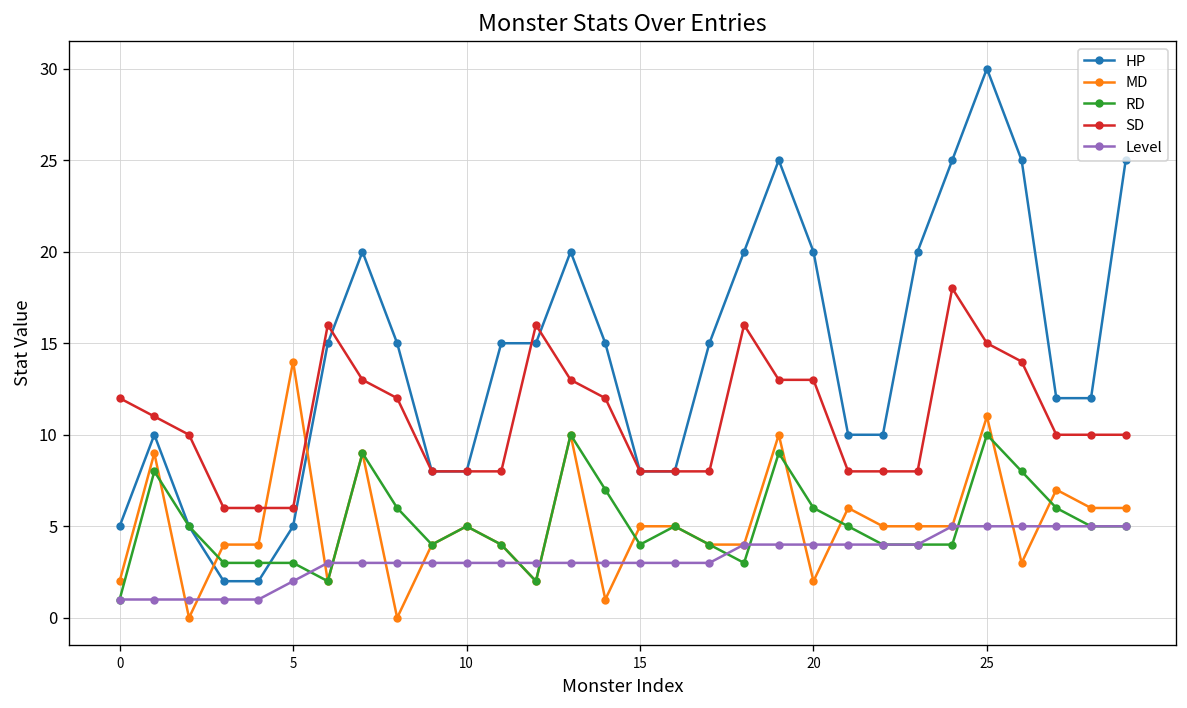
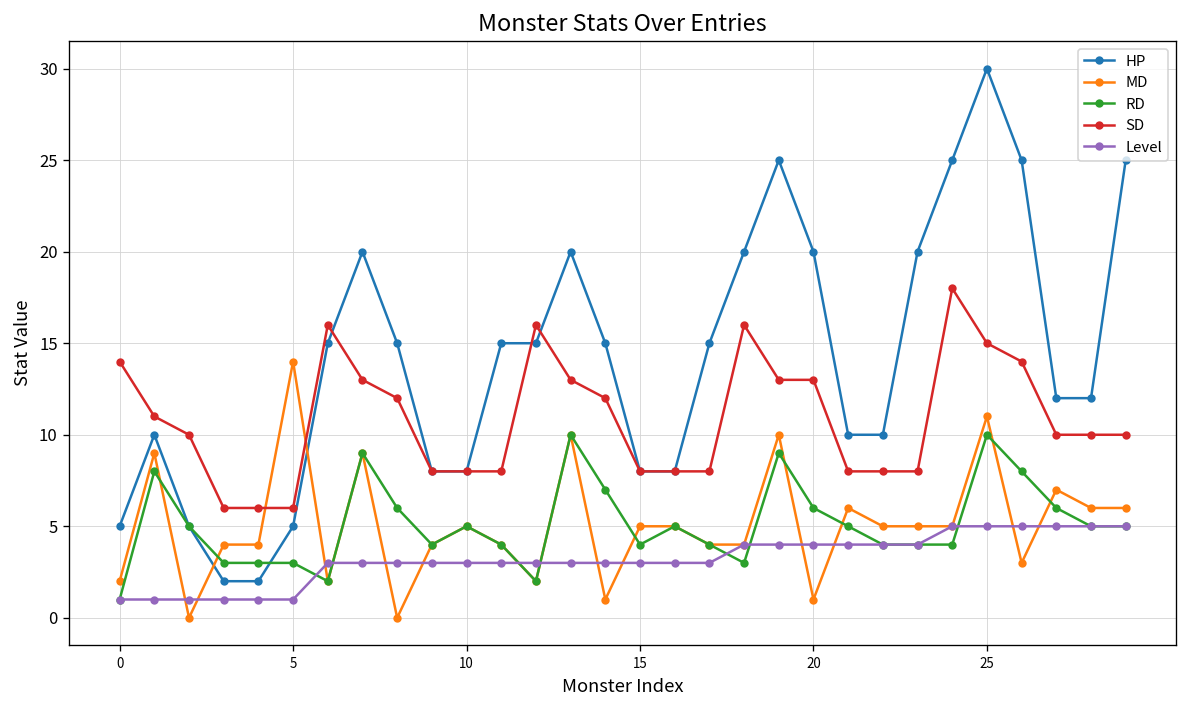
  {
    "HP": {
      "0": 5,
      "5": 5,
      "20": 20,
      "25": 30
    },
    "MD": {
      "0": 2,
      "5": 14,
      "15": 5,
-     "20": 2,
+     "20": 1,
      "25": 11
    },
    "RD": {
      "5": 3,
      "15": 4,
      "20": 6,
      "25": 10
    },
    "SD": {
-     "0": 12,
+     "0": 14,
      "5": 6,
      "20": 13,
      "25": 15
    },
    "Level": {
-     "5": 2,
+     "5": 1,
      "10": 3,
      "15": 3,
      "20": 4,
      "25": 5
    }
  }
